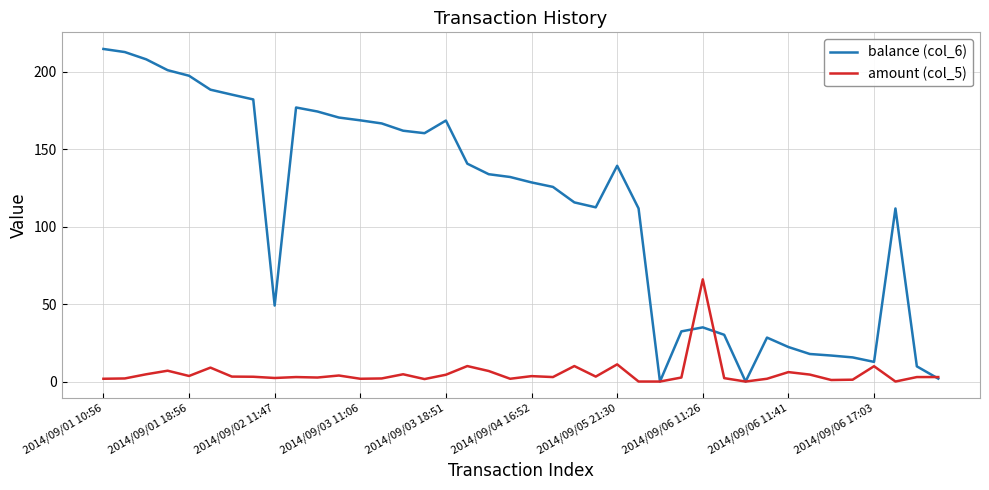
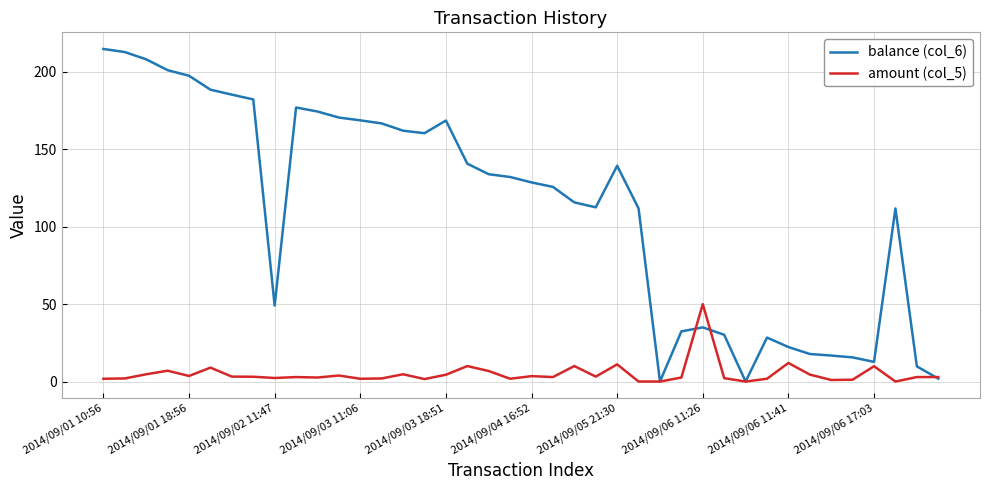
  {
    "balance (col_6)": {
      "2014/09/01 10:56": 215,
      "2014/09/02 11:47": 49,
      "2014/09/03 18:51": 169,
      "2014/09/04 16:52": 129,
      "2014/09/05 21:30": 139,
      "2014/09/06 11:26": 35,
      "2014/09/06 11:41": 22,
      "2014/09/06 17:03": 13
    },
    "amount (col_5)": {
      "2014/09/01 10:56": 2,
      "2014/09/02 11:47": 2,
      "2014/09/03 18:51": 4,
      "2014/09/04 16:52": 4,
      "2014/09/05 21:30": 11,
-     "2014/09/06 11:26": 66,
-     "2014/09/06 11:41": 6,
+     "2014/09/06 11:26": 50,
+     "2014/09/06 11:41": 12,
      "2014/09/06 17:03": 10
    }
  }
